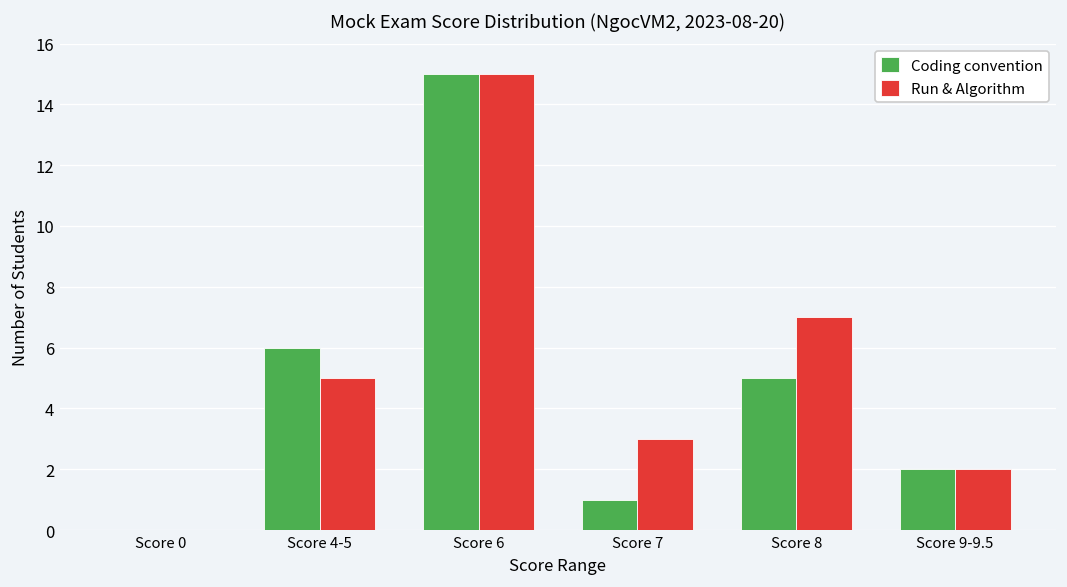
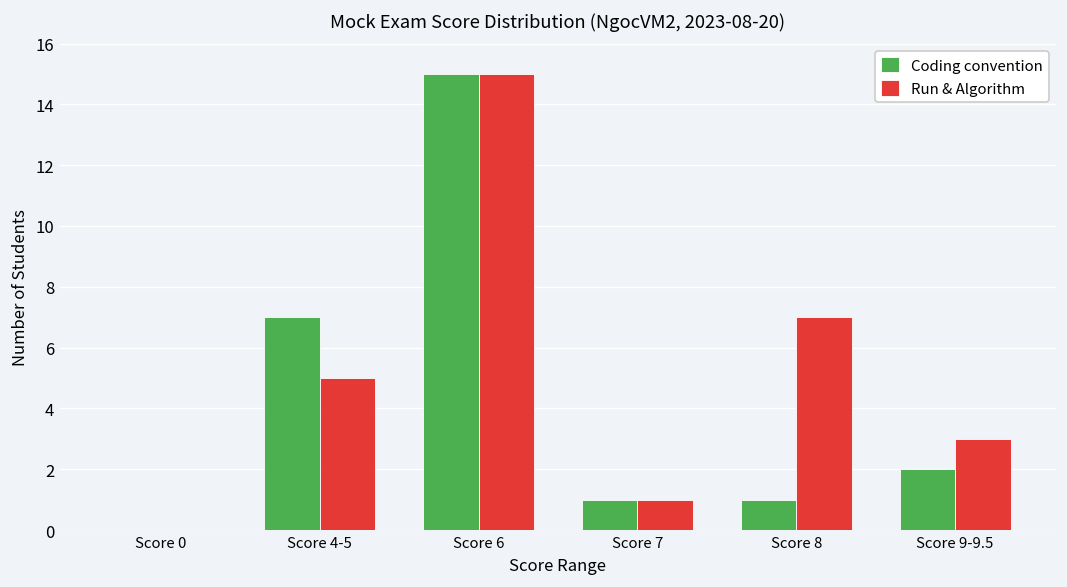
  {
    "Coding convention": {
      "Score 0": 0,
-     "Score 4-5": 6,
+     "Score 4-5": 7,
      "Score 6": 15,
      "Score 7": 1,
-     "Score 8": 5,
+     "Score 8": 1,
      "Score 9-9.5": 2
    },
    "Run & Algorithm": {
      "Score 0": 0,
      "Score 4-5": 5,
      "Score 6": 15,
-     "Score 7": 3,
+     "Score 7": 1,
      "Score 8": 7,
-     "Score 9-9.5": 2
+     "Score 9-9.5": 3
    }
  }
